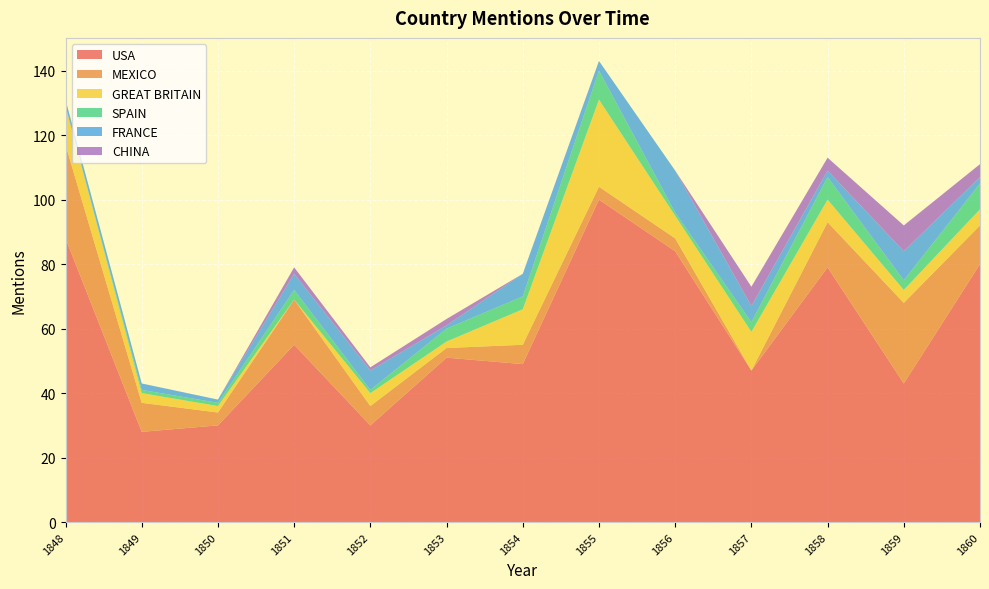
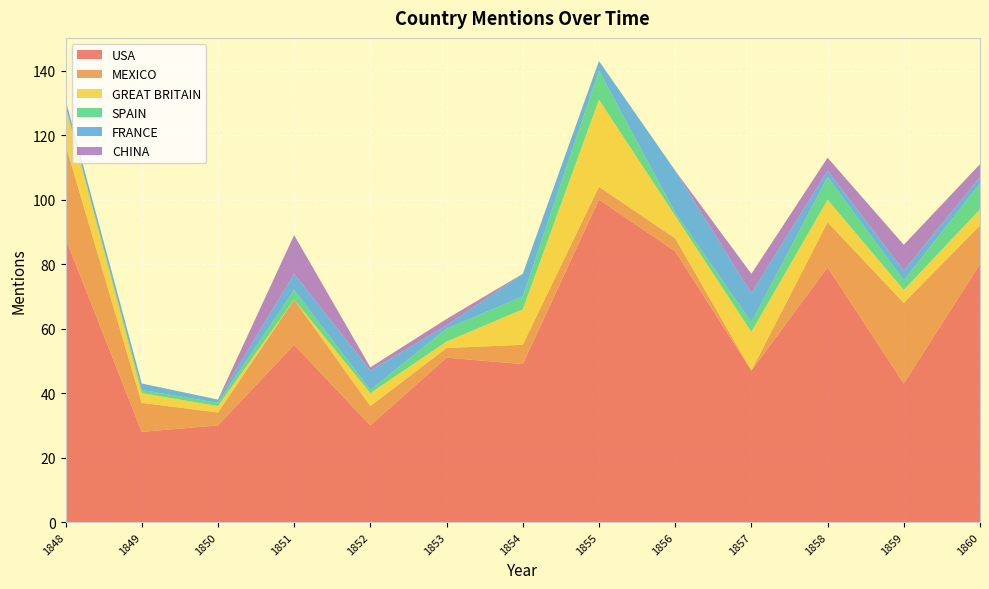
  {
    "GREAT BRITAIN": {
      "1849": 3,
      "1850": 2,
      "1852": 4,
      "1853": 2,
      "1854": 11,
      "1855": 27,
      "1856": 7,
      "1857": 12,
      "1858": 7,
      "1859": 4,
      "1860": 5
    },
    "SPAIN": {
      "1849": 1,
      "1850": 1,
      "1851": 3,
      "1852": 1,
      "1853": 4,
      "1854": 4,
      "1855": 9,
      "1856": 1,
      "1857": 3,
      "1858": 7,
      "1859": 3,
      "1860": 8
    },
    "FRANCE": {
      "1851": 5,
      "1852": 6,
      "1853": 1,
-     "1857": 5,
+     "1857": 9,
      "1858": 2,
-     "1859": 9,
+     "1859": 3,
      "1860": 2
    },
    "CHINA": {
-     "1851": 2,
+     "1851": 12,
      "1852": 1,
      "1853": 2,
      "1857": 6,
      "1858": 4,
      "1859": 8,
      "1860": 4
    }
  }
